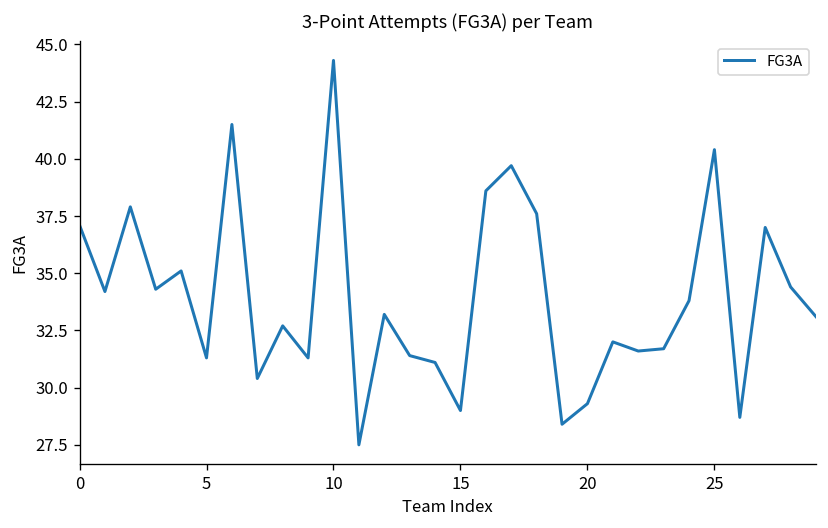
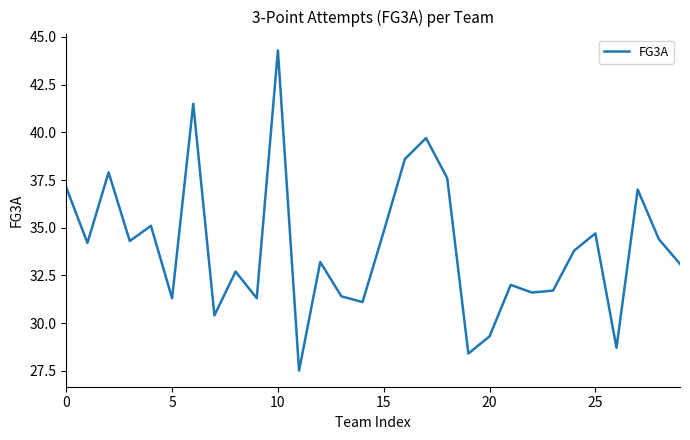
  {
    "0": 37.1,
    "5": 31.3,
    "10": 44.3,
-   "15": 29.0,
+   "15": 34.8,
    "20": 29.3,
-   "25": 40.4
+   "25": 34.7
  }
